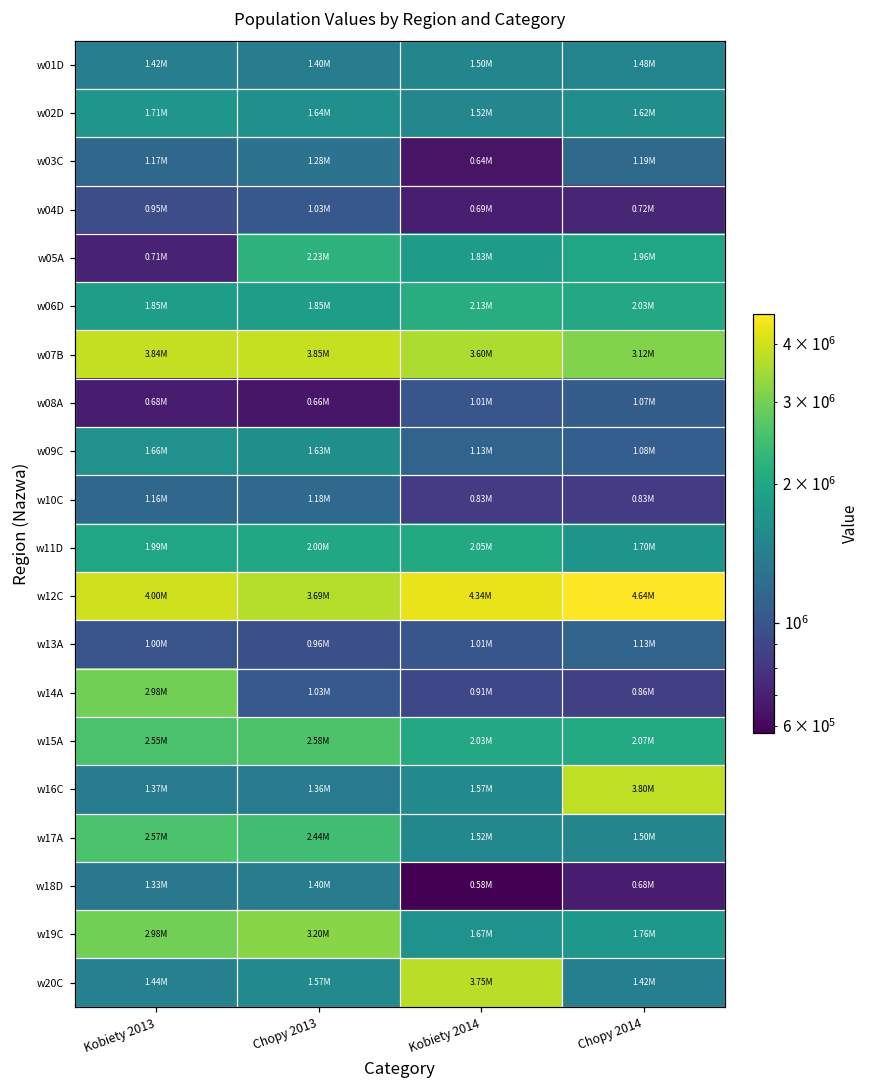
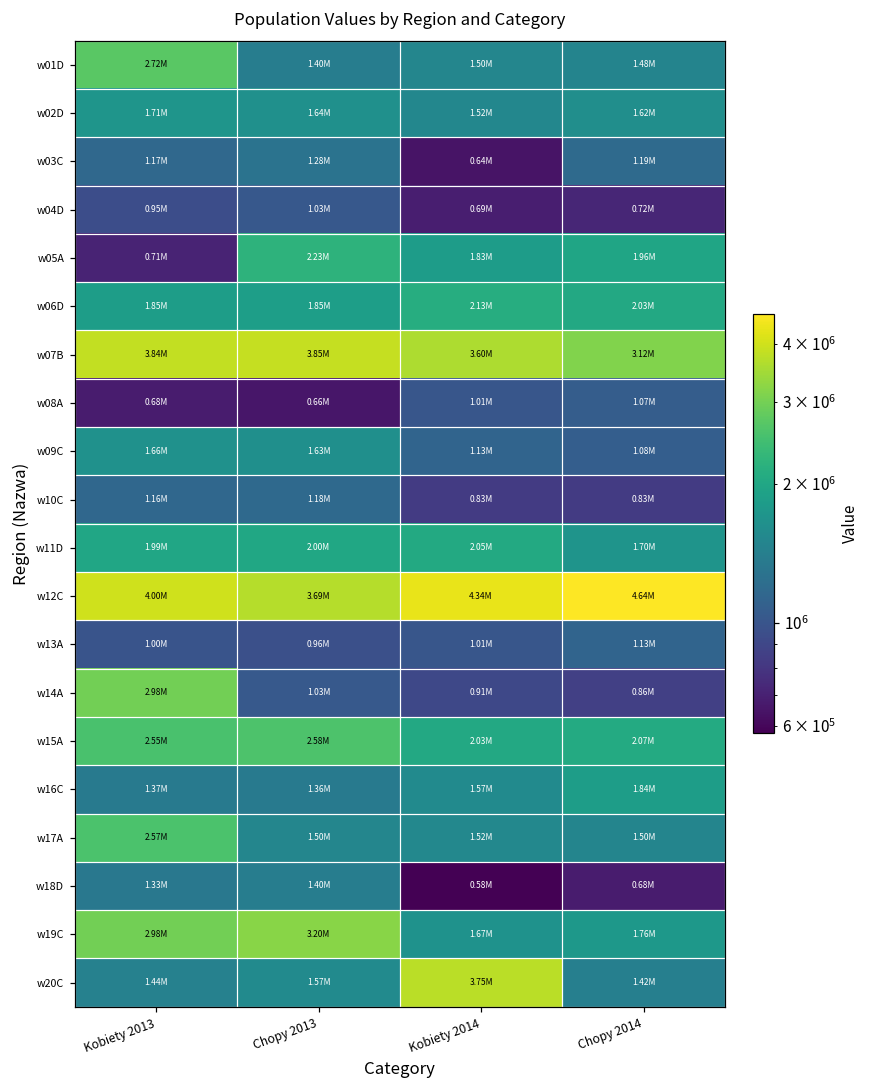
  {
    "w01D": {
-     "Kobiety 2013": "1.42M",
+     "Kobiety 2013": "2.72M",
      "Chopy 2013": "1.40M",
      "Kobiety 2014": "1.50M",
      "Chopy 2014": "1.48M"
    },
    "w02D": {
      "Kobiety 2013": "1.71M",
      "Chopy 2013": "1.64M",
      "Kobiety 2014": "1.52M",
      "Chopy 2014": "1.62M"
    },
    "w03C": {
      "Kobiety 2013": "1.17M",
      "Chopy 2013": "1.28M",
      "Kobiety 2014": "0.64M",
      "Chopy 2014": "1.19M"
    },
    "w04D": {
      "Kobiety 2013": "0.95M",
      "Chopy 2013": "1.03M",
      "Kobiety 2014": "0.69M",
      "Chopy 2014": "0.72M"
    },
    "w05A": {
      "Kobiety 2013": "0.71M",
      "Chopy 2013": "2.23M",
      "Kobiety 2014": "1.83M",
      "Chopy 2014": "1.96M"
    },
    "w06D": {
      "Kobiety 2013": "1.85M",
      "Chopy 2013": "1.85M",
      "Kobiety 2014": "2.13M",
      "Chopy 2014": "2.03M"
    },
    "w07B": {
      "Kobiety 2013": "3.84M",
      "Chopy 2013": "3.85M",
      "Kobiety 2014": "3.60M",
      "Chopy 2014": "3.12M"
    },
    "w08A": {
      "Kobiety 2013": "0.68M",
      "Chopy 2013": "0.66M",
      "Kobiety 2014": "1.01M",
      "Chopy 2014": "1.07M"
    },
    "w09C": {
      "Kobiety 2013": "1.66M",
      "Chopy 2013": "1.63M",
      "Kobiety 2014": "1.13M",
      "Chopy 2014": "1.08M"
    },
    "w10C": {
      "Kobiety 2013": "1.16M",
      "Chopy 2013": "1.18M",
      "Kobiety 2014": "0.83M",
      "Chopy 2014": "0.83M"
    },
    "w11D": {
      "Kobiety 2013": "1.99M",
      "Chopy 2013": "2.00M",
      "Kobiety 2014": "2.05M",
      "Chopy 2014": "1.70M"
    },
    "w12C": {
      "Kobiety 2013": "4.00M",
      "Chopy 2013": "3.69M",
      "Kobiety 2014": "4.34M",
      "Chopy 2014": "4.64M"
    },
    "w13A": {
      "Kobiety 2013": "1.00M",
      "Chopy 2013": "0.96M",
      "Kobiety 2014": "1.01M",
      "Chopy 2014": "1.13M"
    },
    "w14A": {
      "Kobiety 2013": "2.98M",
      "Chopy 2013": "1.03M",
      "Kobiety 2014": "0.91M",
      "Chopy 2014": "0.86M"
    },
    "w15A": {
      "Kobiety 2013": "2.55M",
      "Chopy 2013": "2.58M",
      "Kobiety 2014": "2.03M",
      "Chopy 2014": "2.07M"
    },
    "w16C": {
      "Kobiety 2013": "1.37M",
      "Chopy 2013": "1.36M",
      "Kobiety 2014": "1.57M",
-     "Chopy 2014": "3.80M"
+     "Chopy 2014": "1.84M"
    },
    "w17A": {
      "Kobiety 2013": "2.57M",
-     "Chopy 2013": "2.44M",
+     "Chopy 2013": "1.50M",
      "Kobiety 2014": "1.52M",
      "Chopy 2014": "1.50M"
    },
    "w18D": {
      "Kobiety 2013": "1.33M",
      "Chopy 2013": "1.40M",
      "Kobiety 2014": "0.58M",
      "Chopy 2014": "0.68M"
    },
    "w19C": {
      "Kobiety 2013": "2.98M",
      "Chopy 2013": "3.20M",
      "Kobiety 2014": "1.67M",
      "Chopy 2014": "1.76M"
    },
    "w20C": {
      "Kobiety 2013": "1.44M",
      "Chopy 2013": "1.57M",
      "Kobiety 2014": "3.75M",
      "Chopy 2014": "1.42M"
    }
  }
